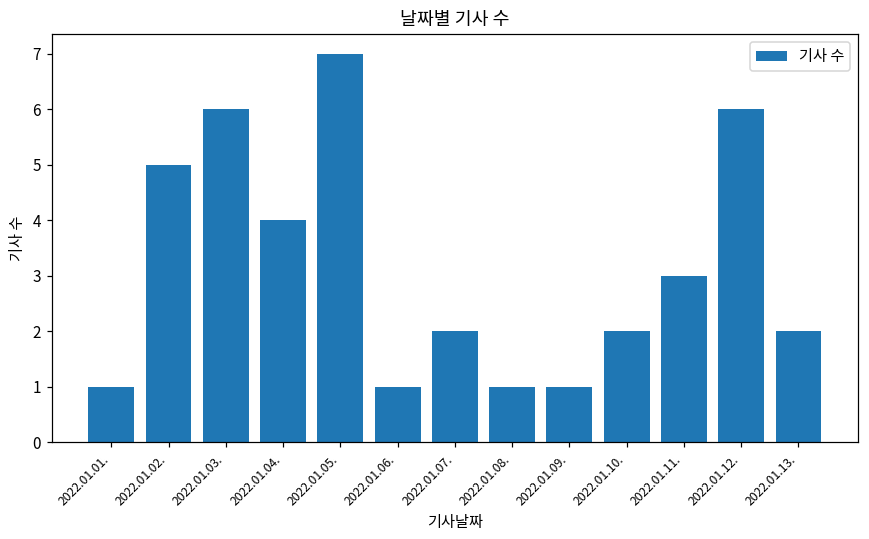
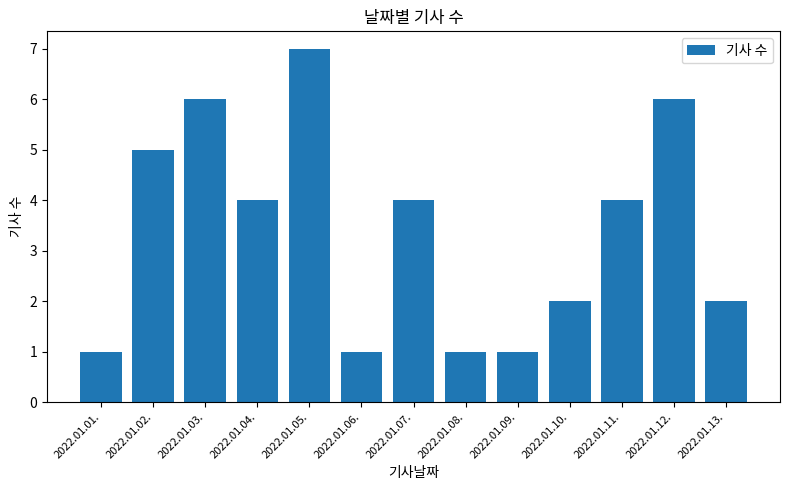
  {
    "2022.01.01.": 1,
    "2022.01.02.": 5,
    "2022.01.03.": 6,
    "2022.01.04.": 4,
    "2022.01.05.": 7,
    "2022.01.06.": 1,
-   "2022.01.07.": 2,
+   "2022.01.07.": 4,
    "2022.01.08.": 1,
    "2022.01.09.": 1,
    "2022.01.10.": 2,
-   "2022.01.11.": 3,
+   "2022.01.11.": 4,
    "2022.01.12.": 6,
    "2022.01.13.": 2
  }
